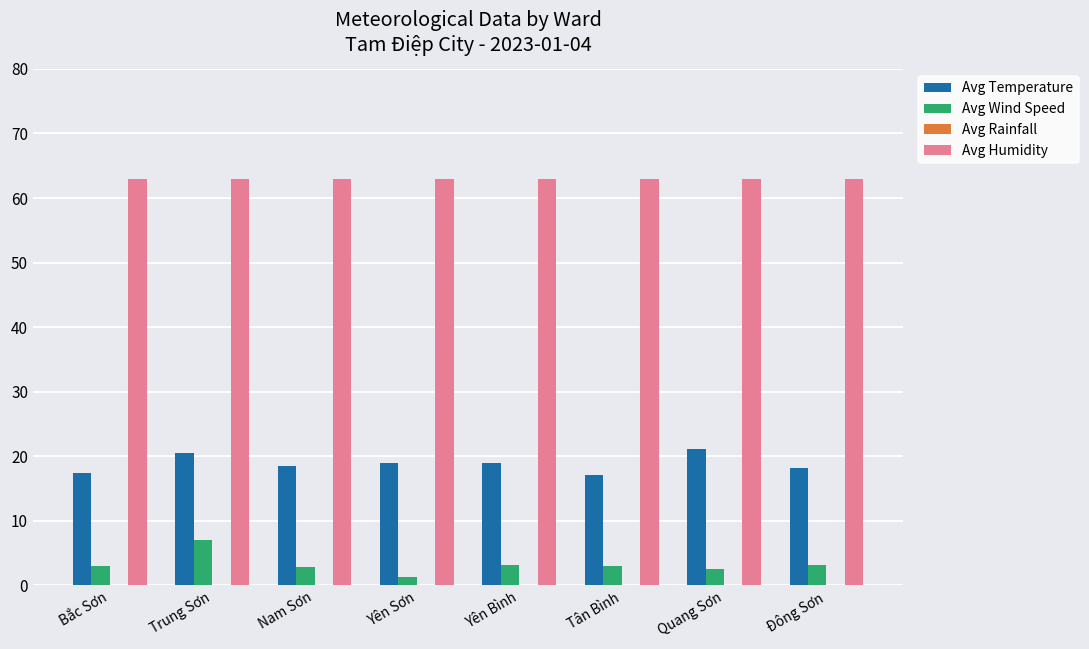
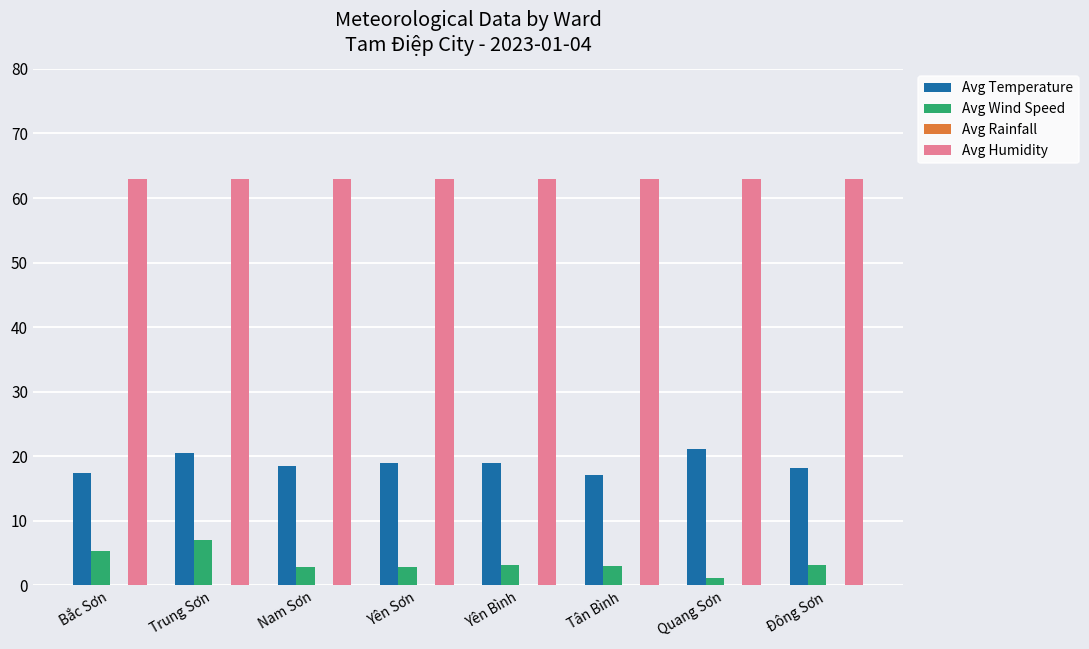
  {
    "Avg Temperature": {
      "Bắc Sơn": 17,
      "Trung Sơn": 20,
      "Nam Sơn": 18,
      "Yên Sơn": 19,
      "Yên Bình": 19,
      "Tân Bình": 17,
      "Quang Sơn": 21,
      "Đông Sơn": 18
    },
    "Avg Wind Speed": {
-     "Bắc Sơn": 3,
+     "Bắc Sơn": 5,
      "Trung Sơn": 7,
      "Nam Sơn": 3,
-     "Yên Sơn": 1,
+     "Yên Sơn": 3,
      "Yên Bình": 3,
      "Tân Bình": 3,
-     "Quang Sơn": 3,
+     "Quang Sơn": 1,
      "Đông Sơn": 3
    },
    "Avg Rainfall": {
      "Bắc Sơn": 0,
      "Trung Sơn": 0,
      "Nam Sơn": 0,
      "Yên Sơn": 0,
      "Yên Bình": 0,
      "Tân Bình": 0,
      "Quang Sơn": 0,
      "Đông Sơn": 0
    },
    "Avg Humidity": {
      "Bắc Sơn": 63,
      "Trung Sơn": 63,
      "Nam Sơn": 63,
      "Yên Sơn": 63,
      "Yên Bình": 63,
      "Tân Bình": 63,
      "Quang Sơn": 63,
      "Đông Sơn": 63
    }
  }
